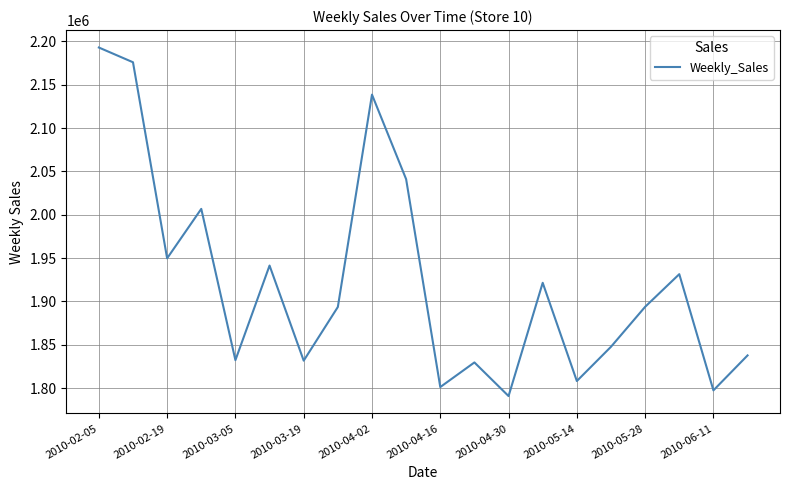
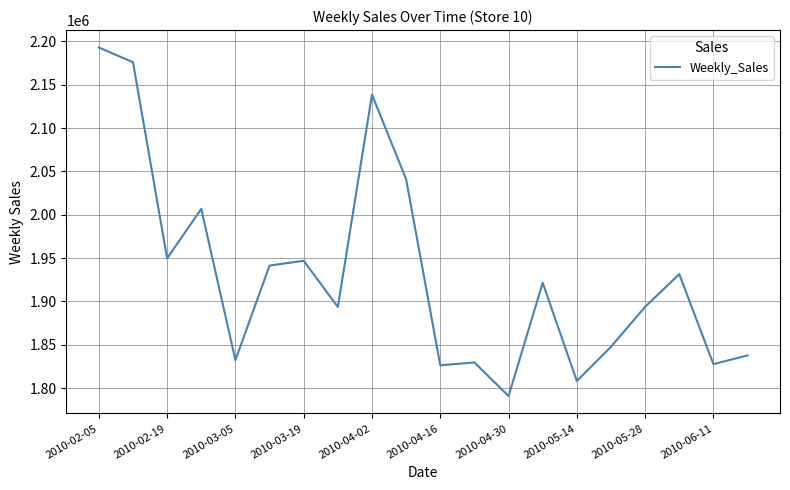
  {
    "2010-02-05": 2190000,
    "2010-02-19": 1950000,
    "2010-03-05": 1830000,
-   "2010-03-19": 1830000,
+   "2010-03-19": 1950000,
    "2010-04-02": 2140000,
-   "2010-04-16": 1800000,
+   "2010-04-16": 1830000,
    "2010-04-30": 1790000,
    "2010-05-14": 1810000,
    "2010-05-28": 1890000,
-   "2010-06-11": 1800000
+   "2010-06-11": 1830000
  }
